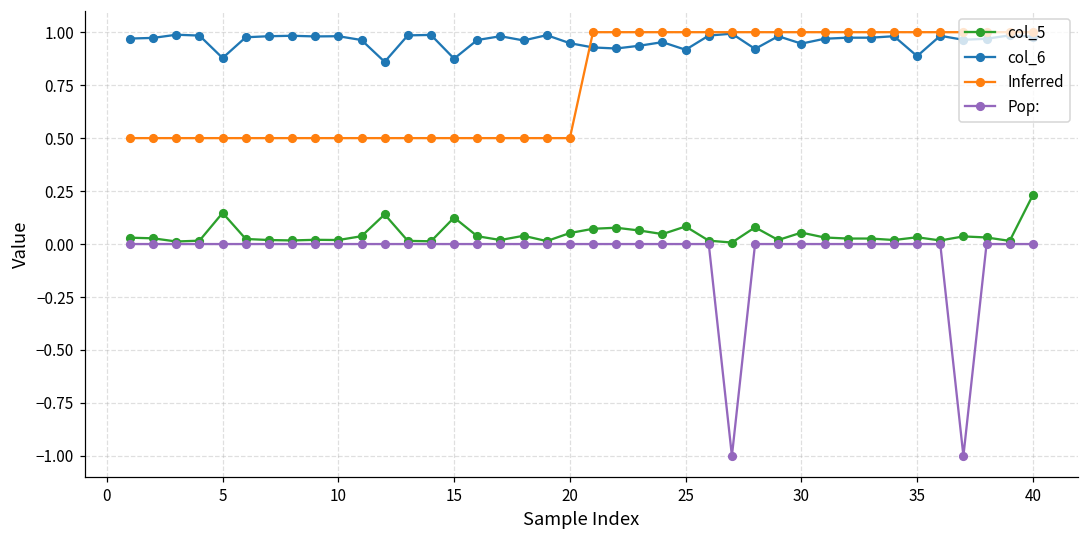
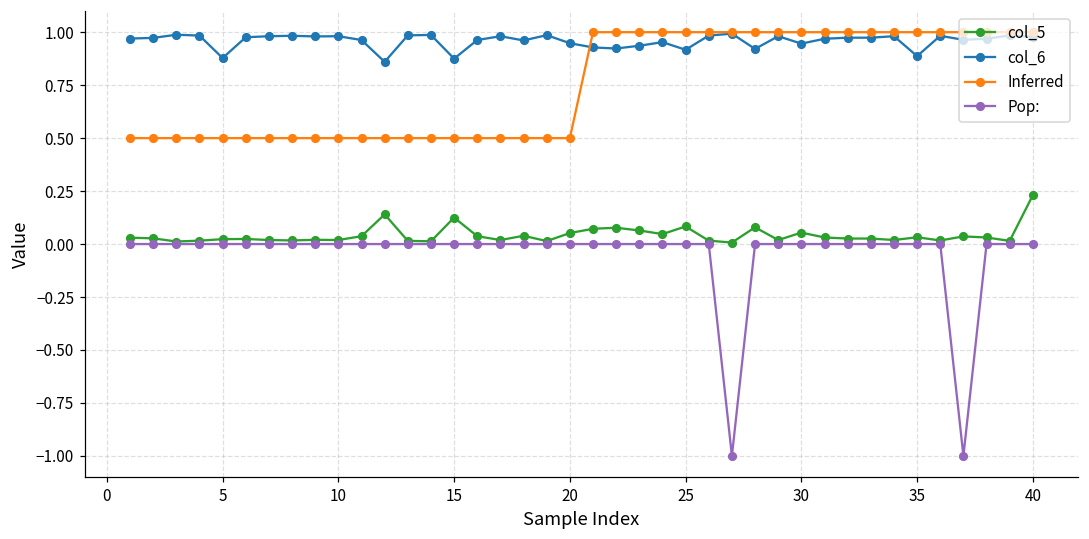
  {
    "col_5": {
-     "5": 0.15,
+     "5": 0.02,
      "10": 0.02,
      "15": 0.13,
      "20": 0.05,
      "25": 0.08,
      "30": 0.05,
      "35": 0.03,
      "40": 0.23
    },
    "col_6": {
      "5": 0.88,
      "10": 0.98,
      "15": 0.88,
      "20": 0.95,
      "25": 0.92,
      "30": 0.95,
      "35": 0.89
    },
    "Inferred": {
      "5": 0.50,
      "10": 0.50,
      "15": 0.50,
      "20": 0.50,
      "25": 1.00,
      "30": 1.00,
      "35": 1.00
    },
    "Pop:": {
      "5": 0.00,
      "10": 0.00,
      "15": 0.00,
      "20": 0.00,
      "25": 0.00,
      "30": 0.00,
      "35": 0.00,
      "40": 0.00
    }
  }
